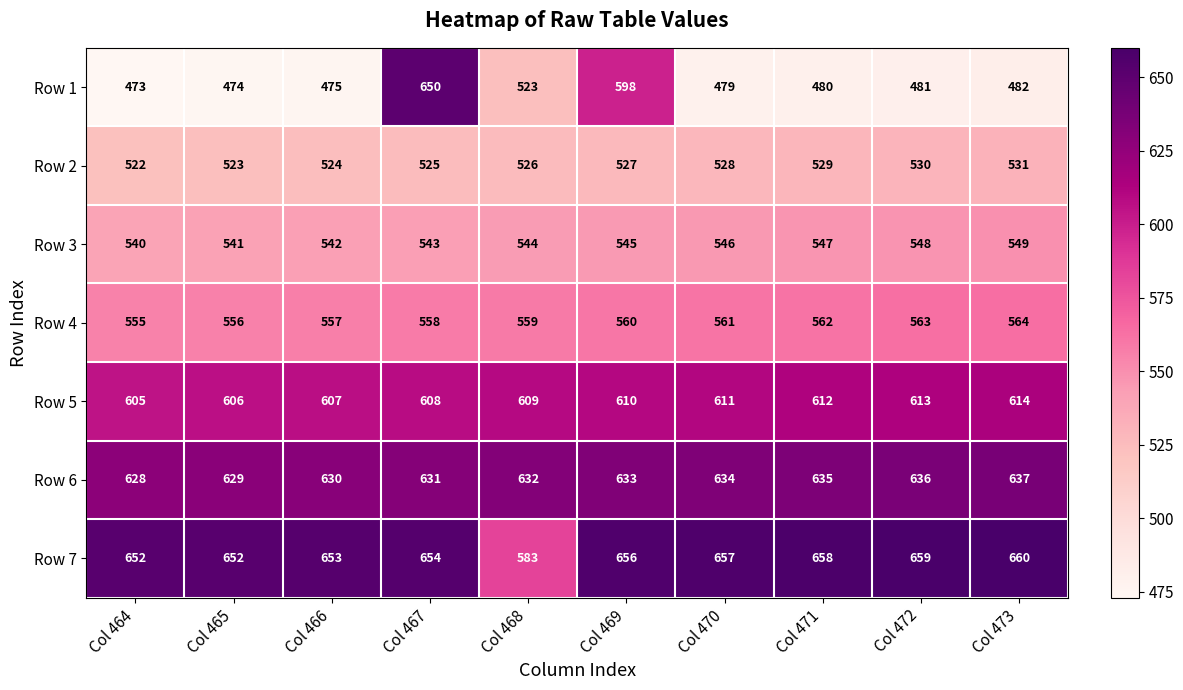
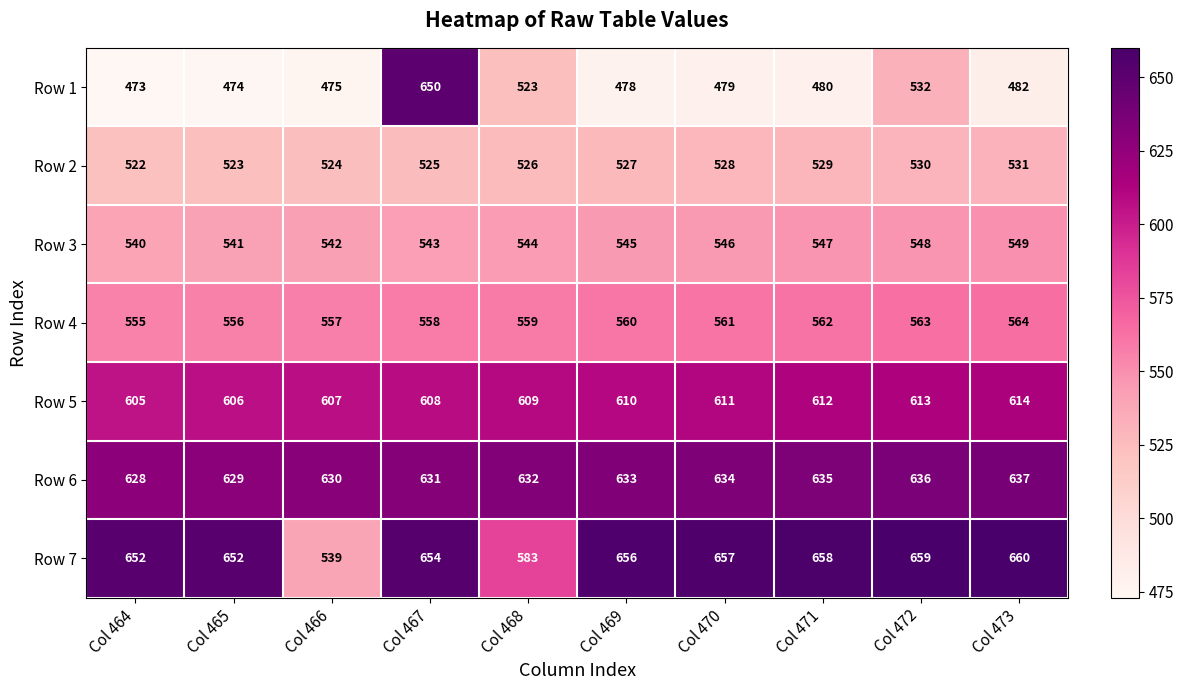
  {
    "Row 1": {
      "Col 464": 473,
      "Col 465": 474,
      "Col 466": 475,
      "Col 467": 650,
      "Col 468": 523,
-     "Col 469": 598,
+     "Col 469": 478,
      "Col 470": 479,
      "Col 471": 480,
-     "Col 472": 481,
+     "Col 472": 532,
      "Col 473": 482
    },
    "Row 2": {
      "Col 464": 522,
      "Col 465": 523,
      "Col 466": 524,
      "Col 467": 525,
      "Col 468": 526,
      "Col 469": 527,
      "Col 470": 528,
      "Col 471": 529,
      "Col 472": 530,
      "Col 473": 531
    },
    "Row 3": {
      "Col 464": 540,
      "Col 465": 541,
      "Col 466": 542,
      "Col 467": 543,
      "Col 468": 544,
      "Col 469": 545,
      "Col 470": 546,
      "Col 471": 547,
      "Col 472": 548,
      "Col 473": 549
    },
    "Row 4": {
      "Col 464": 555,
      "Col 465": 556,
      "Col 466": 557,
      "Col 467": 558,
      "Col 468": 559,
      "Col 469": 560,
      "Col 470": 561,
      "Col 471": 562,
      "Col 472": 563,
      "Col 473": 564
    },
    "Row 5": {
      "Col 464": 605,
      "Col 465": 606,
      "Col 466": 607,
      "Col 467": 608,
      "Col 468": 609,
      "Col 469": 610,
      "Col 470": 611,
      "Col 471": 612,
      "Col 472": 613,
      "Col 473": 614
    },
    "Row 6": {
      "Col 464": 628,
      "Col 465": 629,
      "Col 466": 630,
      "Col 467": 631,
      "Col 468": 632,
      "Col 469": 633,
      "Col 470": 634,
      "Col 471": 635,
      "Col 472": 636,
      "Col 473": 637
    },
    "Row 7": {
      "Col 464": 652,
      "Col 465": 652,
-     "Col 466": 653,
+     "Col 466": 539,
      "Col 467": 654,
      "Col 468": 583,
      "Col 469": 656,
      "Col 470": 657,
      "Col 471": 658,
      "Col 472": 659,
      "Col 473": 660
    }
  }
